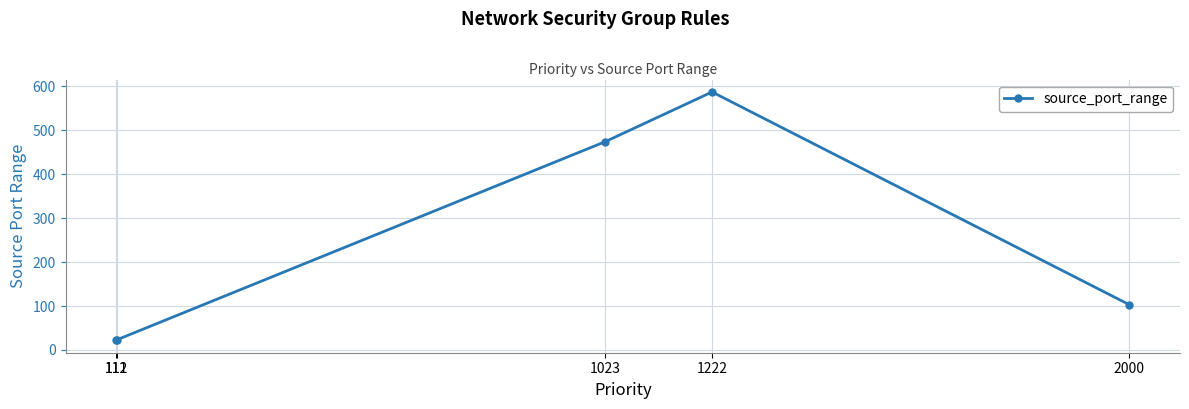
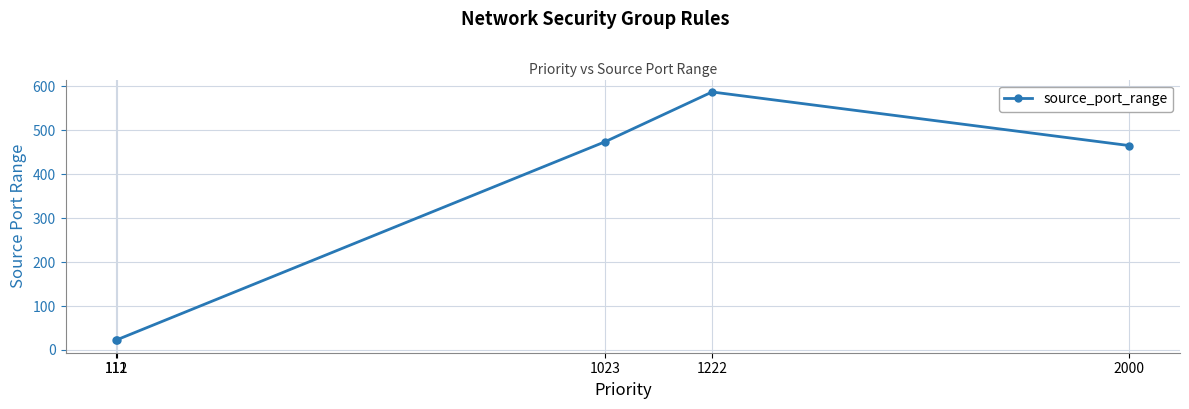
  {
    "1023": 470,
    "1222": 590,
-   "2000": 100
+   "2000": 470
  }
